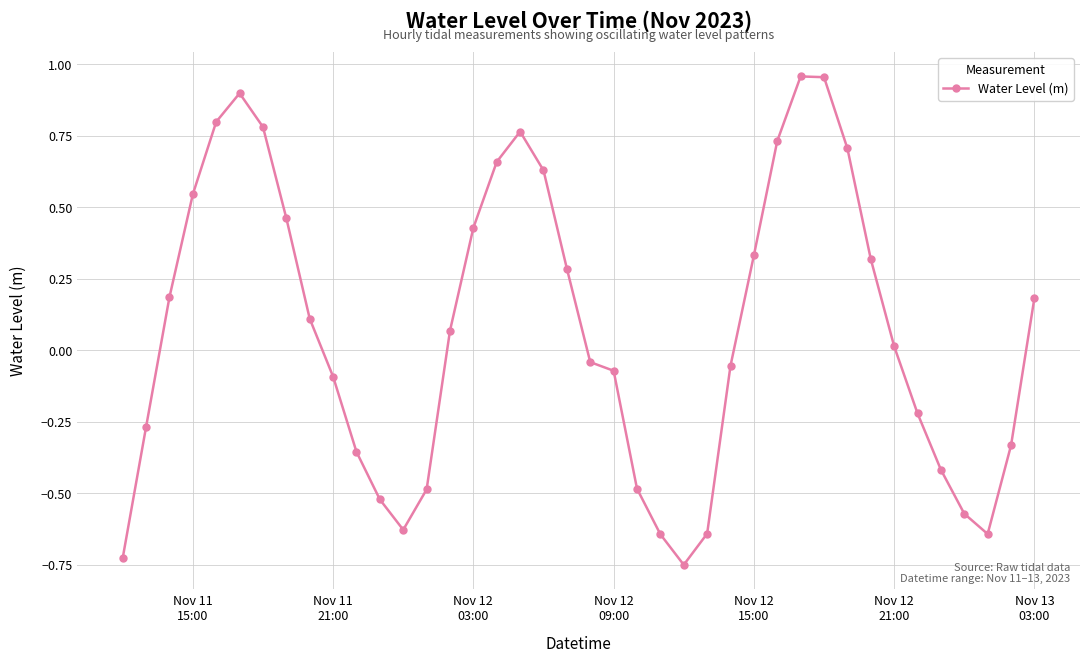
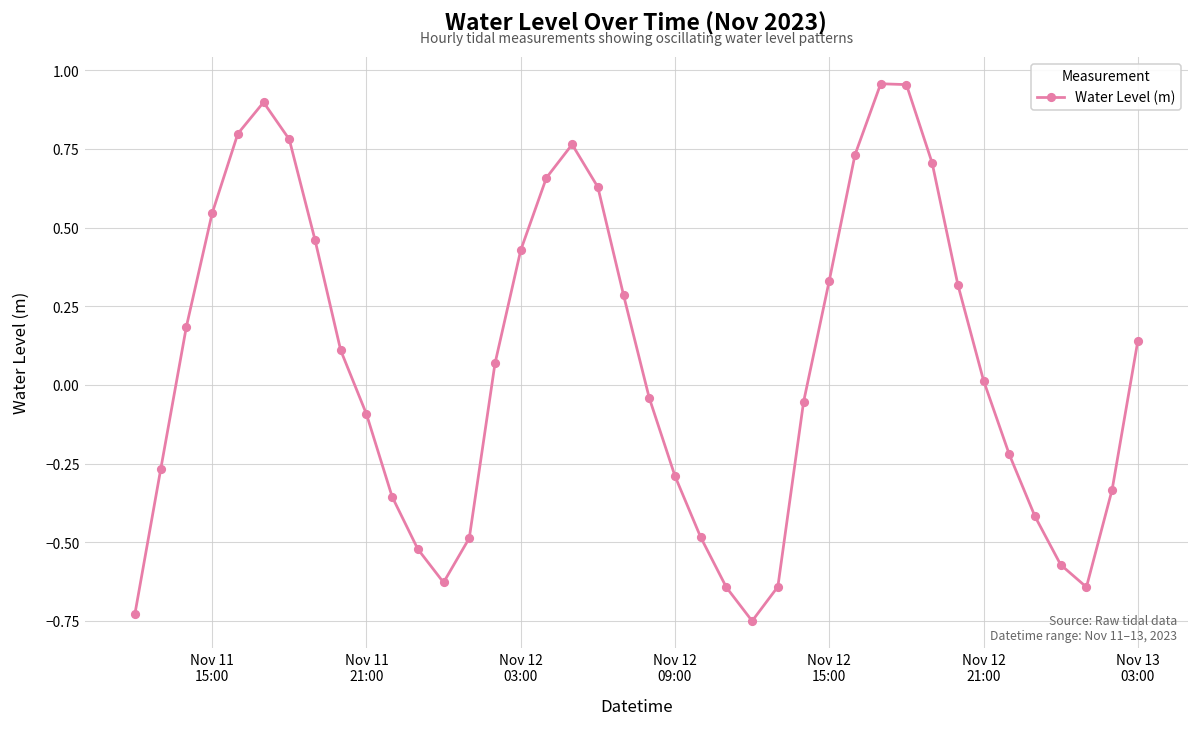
  {
    "Nov 11 15:00": 0.55,
    "Nov 11 21:00": -0.09,
    "Nov 12 03:00": 0.43,
-   "Nov 12 09:00": -0.07,
+   "Nov 12 09:00": -0.29,
    "Nov 12 15:00": 0.33,
    "Nov 12 21:00": 0.01,
-   "Nov 13 03:00": 0.18
+   "Nov 13 03:00": 0.14
  }
